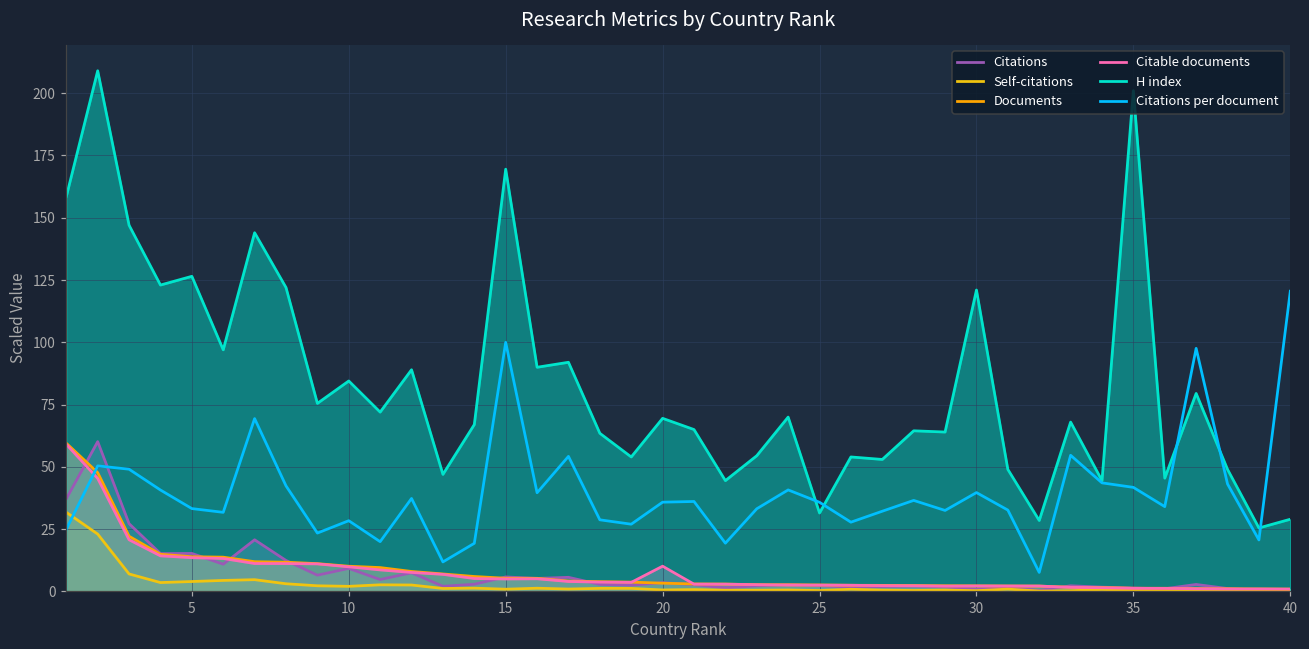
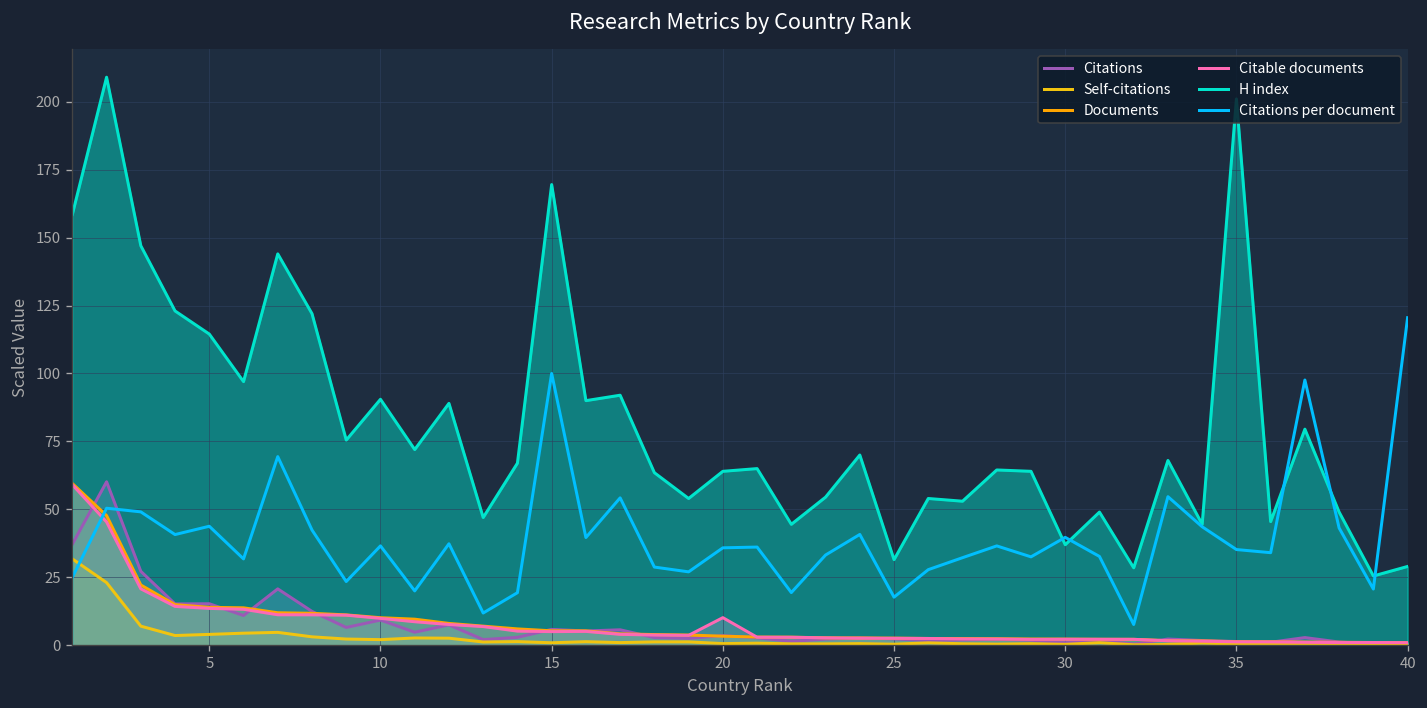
  {
    "Citations": {
      "5": 15
    },
    "Citable documents": {
      "20": 10
    },
    "H index": {
-     "5": 127,
-     "10": 85,
+     "5": 115,
+     "10": 91,
      "15": 170,
-     "20": 70,
+     "20": 64,
      "25": 32,
-     "30": 121,
+     "30": 37,
      "40": 29
    },
    "Citations per document": {
-     "5": 33,
-     "10": 28,
+     "5": 44,
+     "10": 37,
      "15": 100,
      "20": 36,
-     "25": 36,
+     "25": 18,
      "30": 40,
-     "35": 42,
+     "35": 35,
      "40": 121
    }
  }
